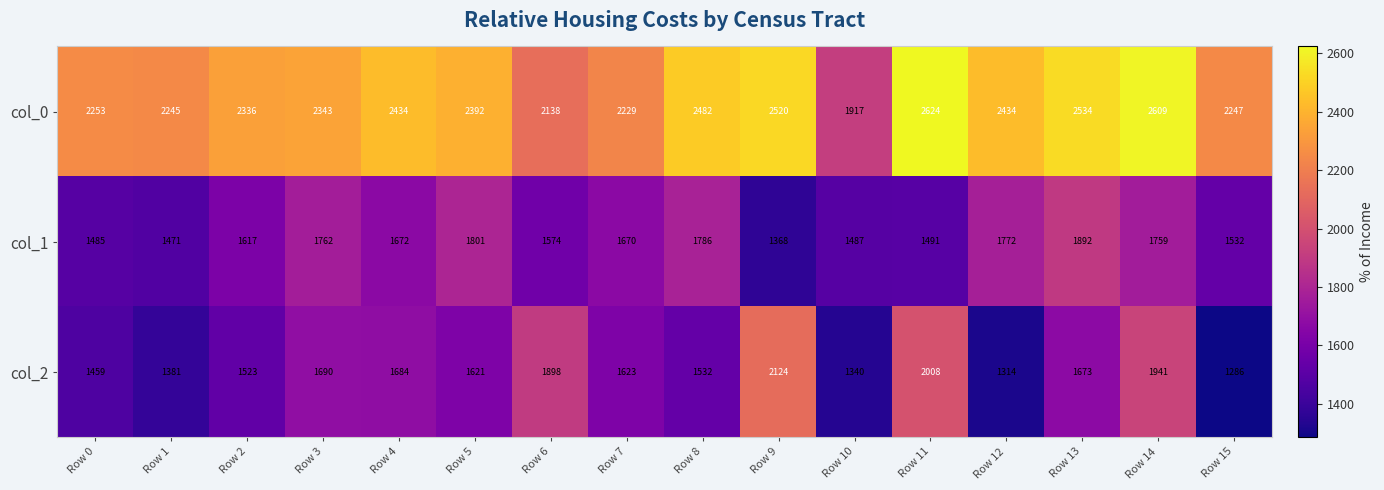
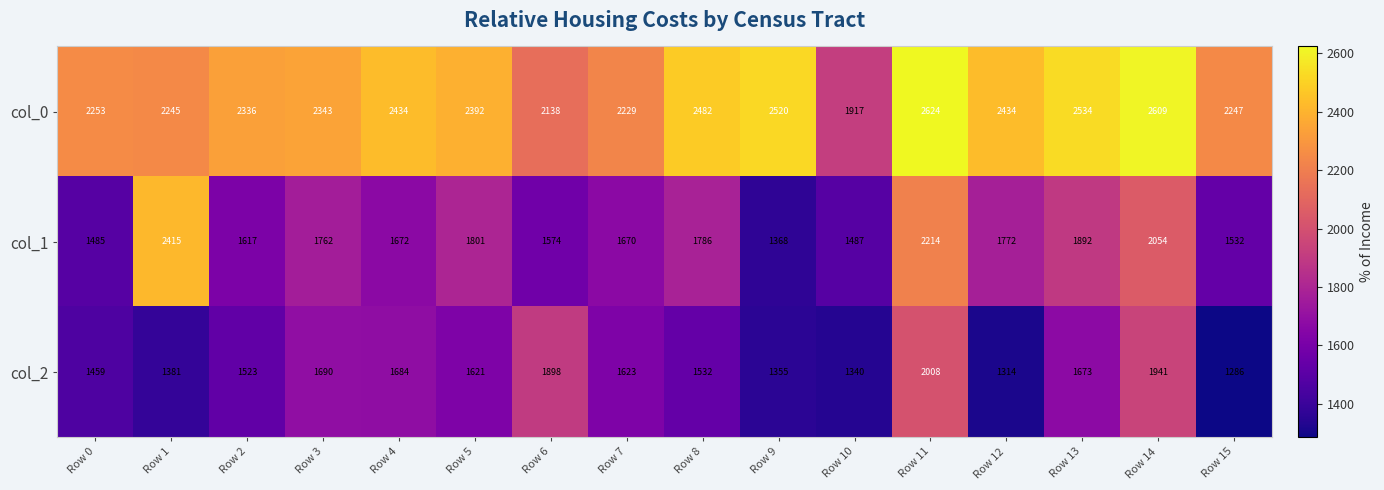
  {
    "col_0": {
      "Row 0": 2253,
      "Row 1": 2245,
      "Row 2": 2336,
      "Row 3": 2343,
      "Row 4": 2434,
      "Row 5": 2392,
      "Row 6": 2138,
      "Row 7": 2229,
      "Row 8": 2482,
      "Row 9": 2520,
      "Row 10": 1917,
      "Row 11": 2624,
      "Row 12": 2434,
      "Row 13": 2534,
      "Row 14": 2609,
      "Row 15": 2247
    },
    "col_1": {
      "Row 0": 1485,
-     "Row 1": 1471,
+     "Row 1": 2415,
      "Row 2": 1617,
      "Row 3": 1762,
      "Row 4": 1672,
      "Row 5": 1801,
      "Row 6": 1574,
      "Row 7": 1670,
      "Row 8": 1786,
      "Row 9": 1368,
      "Row 10": 1487,
-     "Row 11": 1491,
+     "Row 11": 2214,
      "Row 12": 1772,
      "Row 13": 1892,
-     "Row 14": 1759,
+     "Row 14": 2054,
      "Row 15": 1532
    },
    "col_2": {
      "Row 0": 1459,
      "Row 1": 1381,
      "Row 2": 1523,
      "Row 3": 1690,
      "Row 4": 1684,
      "Row 5": 1621,
      "Row 6": 1898,
      "Row 7": 1623,
      "Row 8": 1532,
-     "Row 9": 2124,
+     "Row 9": 1355,
      "Row 10": 1340,
      "Row 11": 2008,
      "Row 12": 1314,
      "Row 13": 1673,
      "Row 14": 1941,
      "Row 15": 1286
    }
  }
